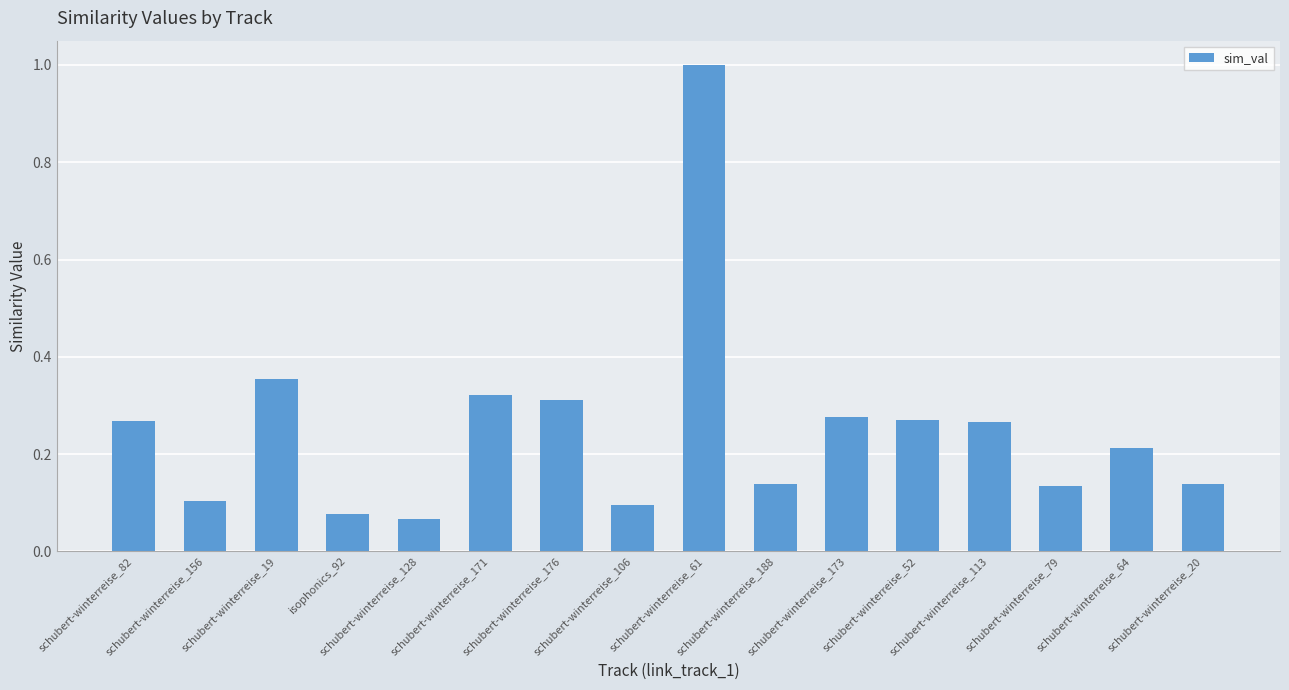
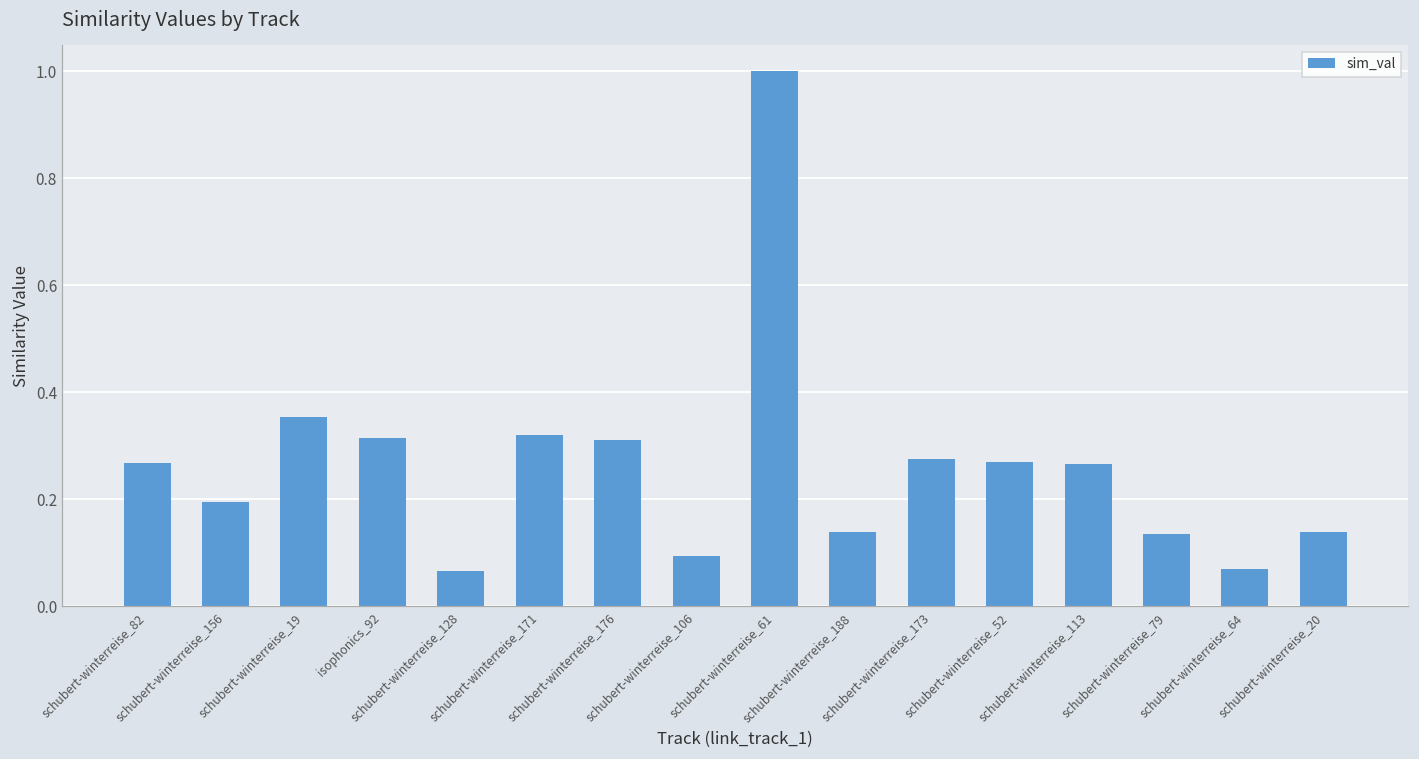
  {
    "schubert-winterreise_82": 0.27,
-   "schubert-winterreise_156": 0.10,
+   "schubert-winterreise_156": 0.19,
    "schubert-winterreise_19": 0.35,
-   "isophonics_92": 0.08,
+   "isophonics_92": 0.32,
    "schubert-winterreise_128": 0.07,
    "schubert-winterreise_171": 0.32,
    "schubert-winterreise_176": 0.31,
    "schubert-winterreise_106": 0.09,
    "schubert-winterreise_61": 1.00,
    "schubert-winterreise_188": 0.14,
    "schubert-winterreise_173": 0.28,
    "schubert-winterreise_52": 0.27,
    "schubert-winterreise_113": 0.27,
    "schubert-winterreise_79": 0.13,
-   "schubert-winterreise_64": 0.21,
+   "schubert-winterreise_64": 0.07,
    "schubert-winterreise_20": 0.14
  }
